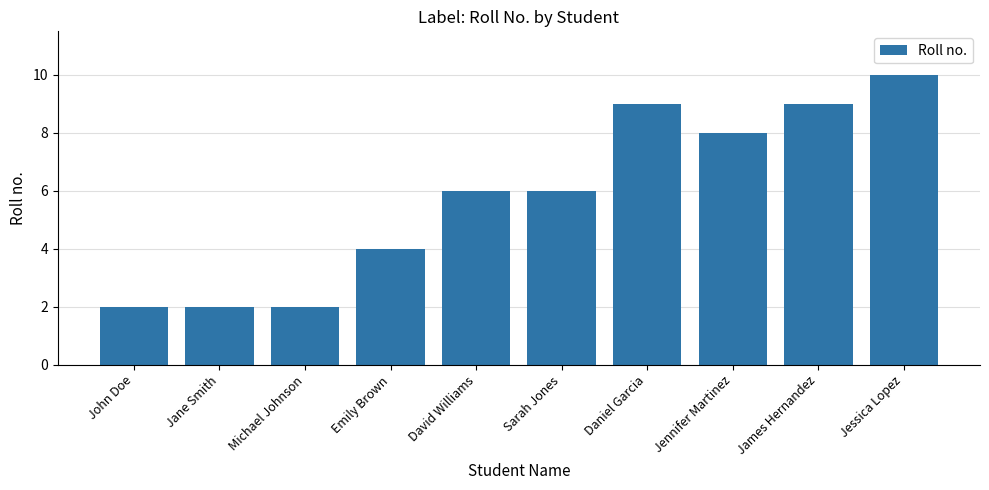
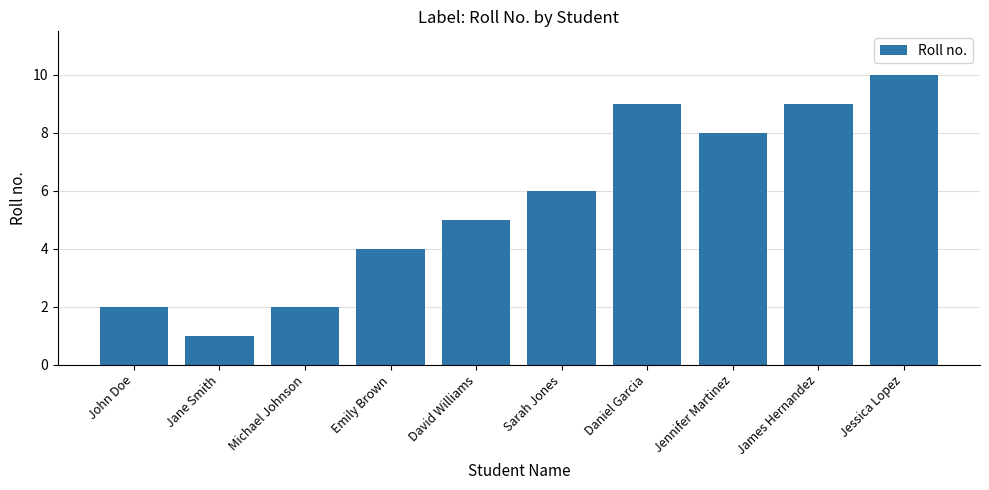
  {
    "John Doe": 2,
-   "Jane Smith": 2,
+   "Jane Smith": 1,
    "Michael Johnson": 2,
    "Emily Brown": 4,
-   "David Williams": 6,
+   "David Williams": 5,
    "Sarah Jones": 6,
    "Daniel Garcia": 9,
    "Jennifer Martinez": 8,
    "James Hernandez": 9,
    "Jessica Lopez": 10
  }
